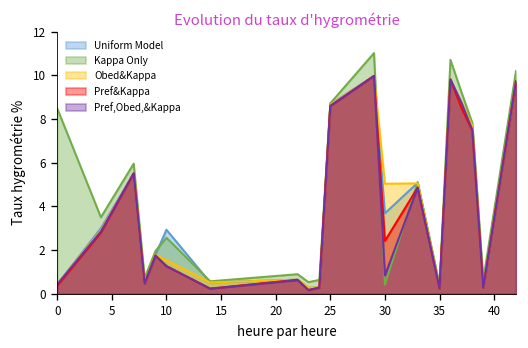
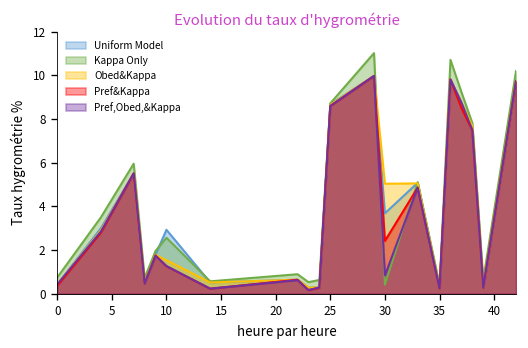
  {
    "Uniform Model": {
      "10": 2.9,
      "30": 3.7
    },
    "Kappa Only": {
-     "0": 8.5,
+     "0": 0.7,
      "10": 2.6,
      "30": 0.4,
      "35": 0.4
    },
    "Obed&Kappa": {
      "10": 1.5,
      "30": 5.0
    },
    "Pref&Kappa": {
      "30": 2.4
    },
    "Pref,Obed,&Kappa": {
      "30": 0.8
    }
  }
